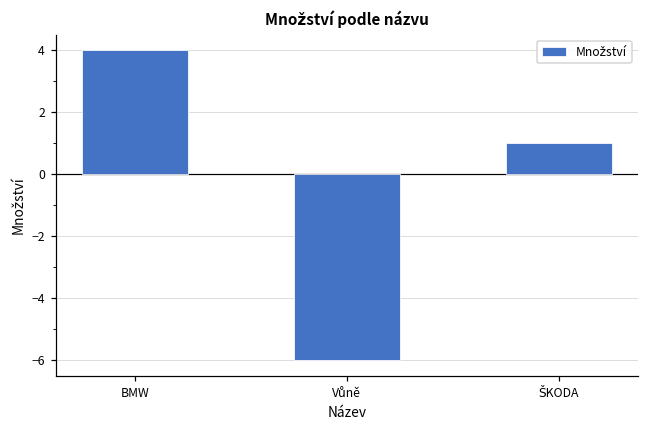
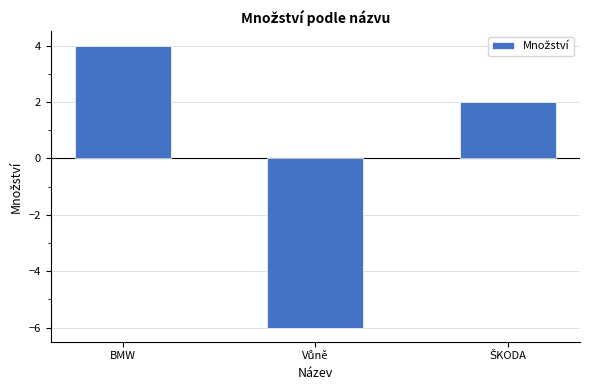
  {
    "BMW": 4,
    "Vůně": -6,
-   "ŠKODA": 1
+   "ŠKODA": 2
  }
